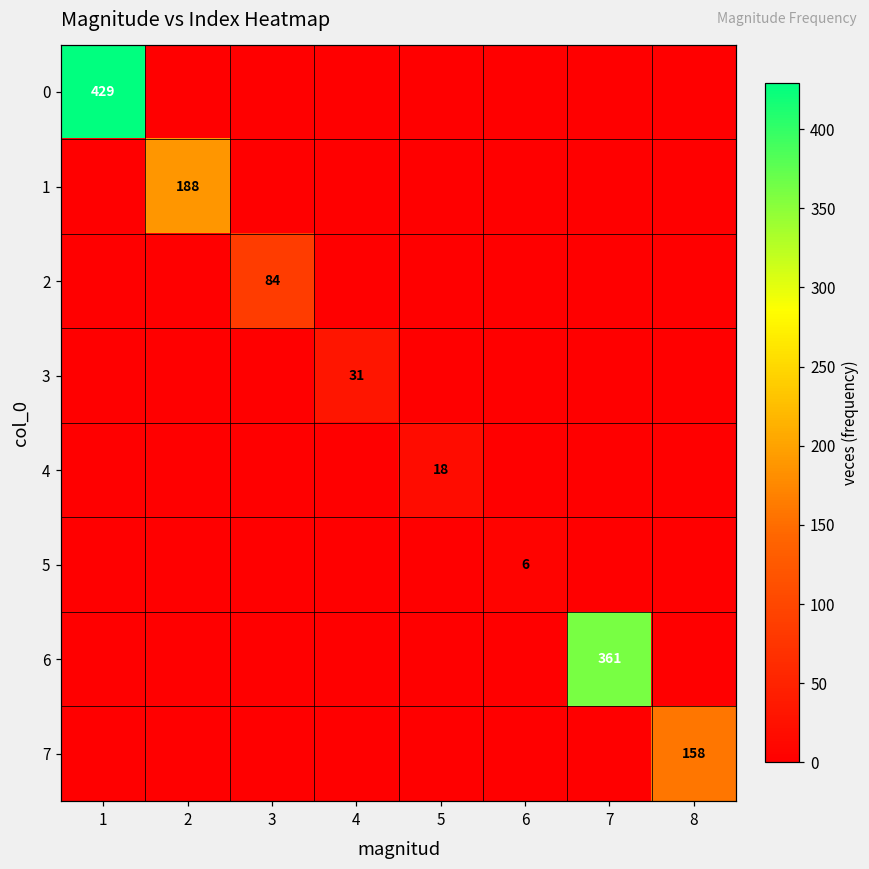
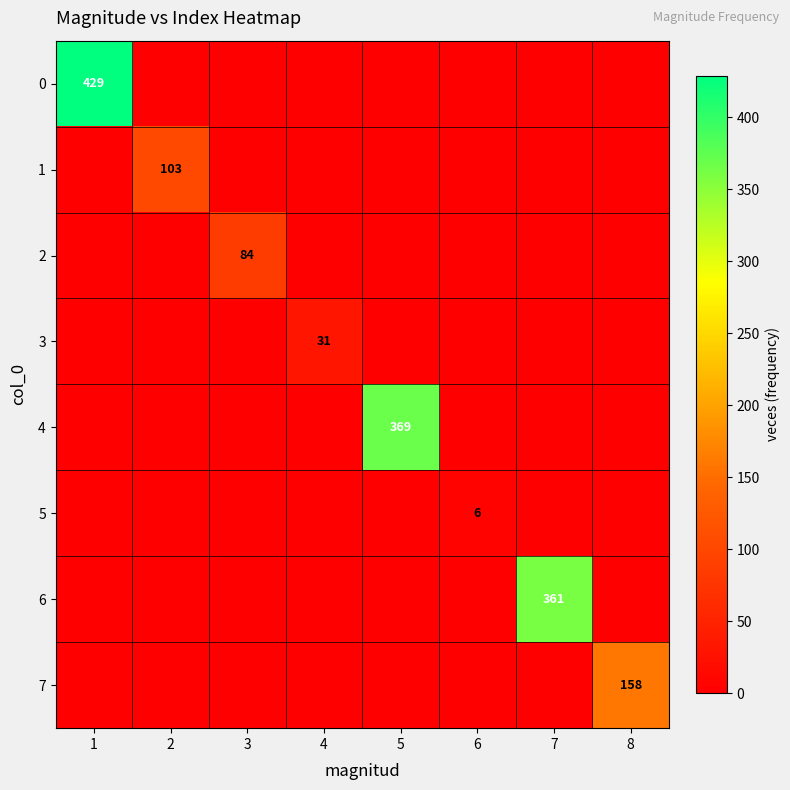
  {
    "0": {
      "1": 429
    },
    "1": {
-     "2": 188
+     "2": 103
    },
    "2": {
      "3": 84
    },
    "3": {
      "4": 31
    },
    "4": {
-     "5": 18
+     "5": 369
    },
    "5": {
      "6": 6
    },
    "6": {
      "7": 361
    },
    "7": {
      "8": 158
    }
  }
